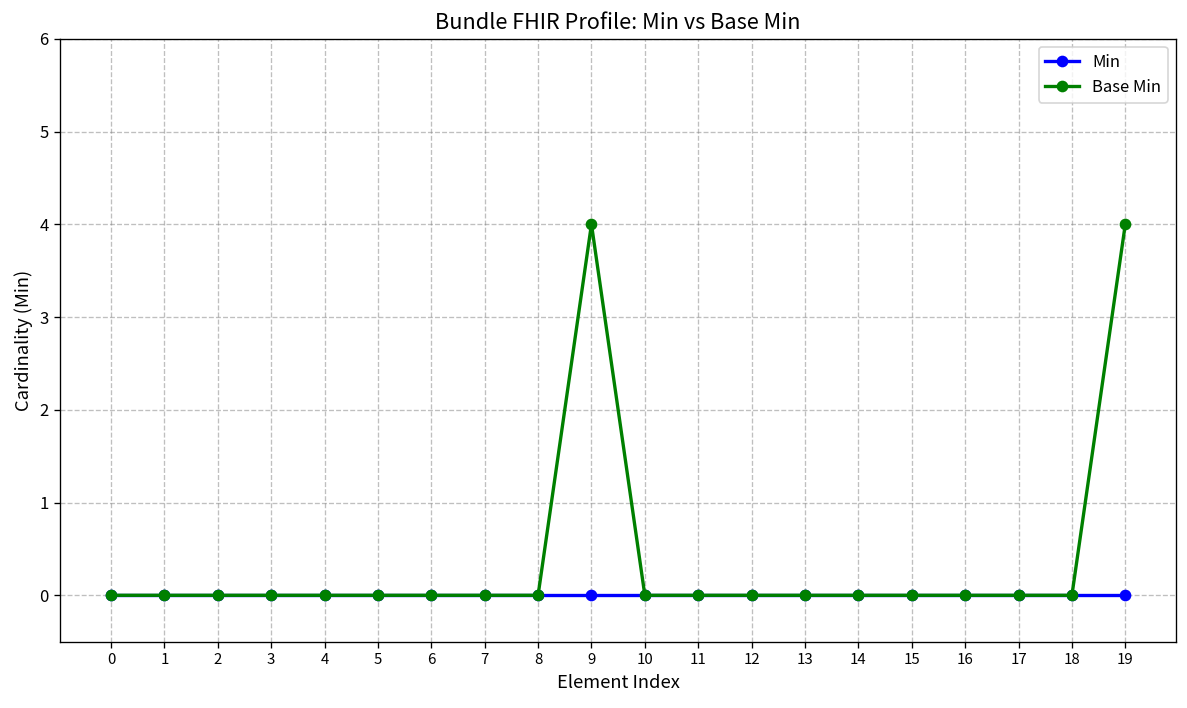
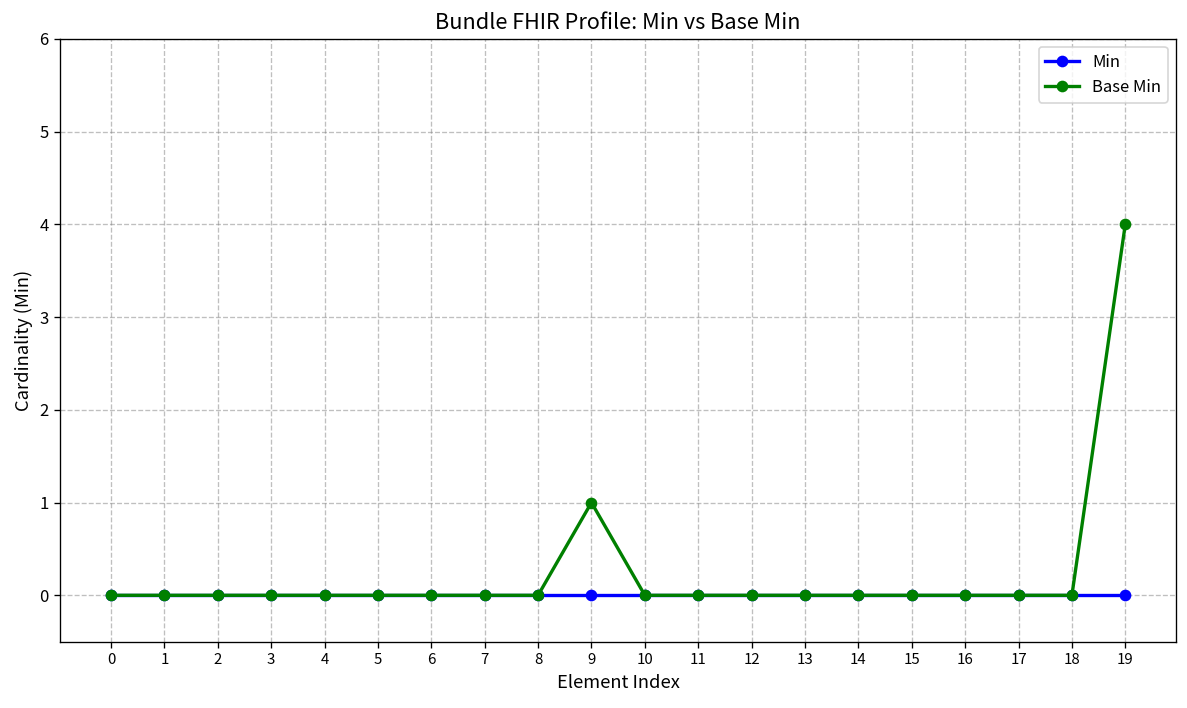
  {
    "Min": {
      "9": 0,
      "19": 0
    },
    "Base Min": {
-     "9": 4,
+     "9": 1,
      "19": 4
    }
  }
